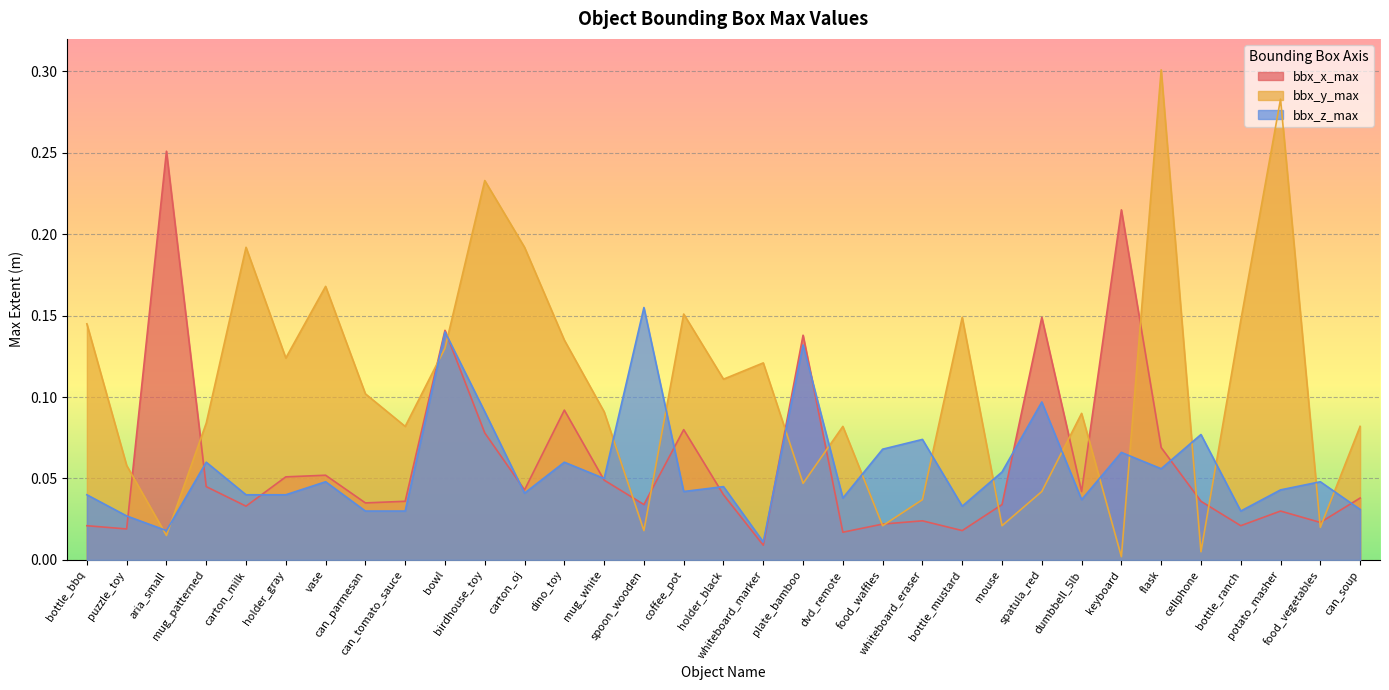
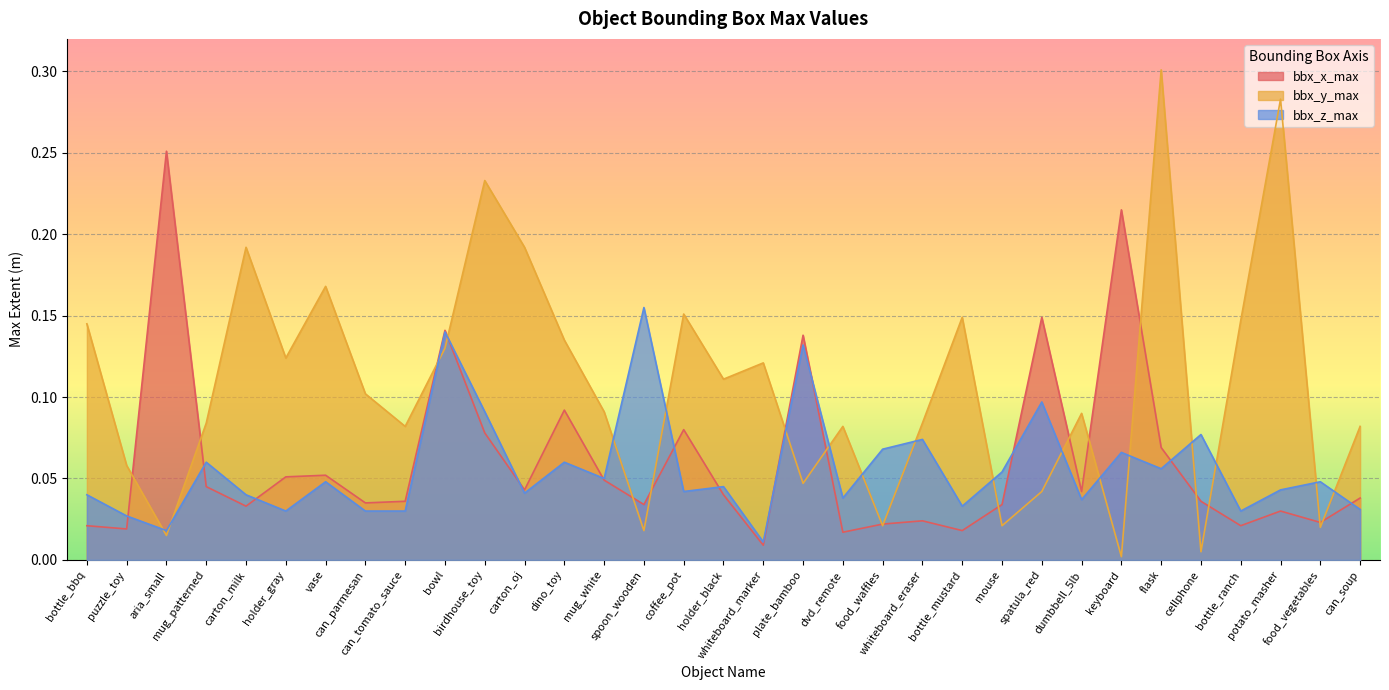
  {
    "bbx_x_max": {
      "bottle_bbq": 0.021,
      "puzzle_toy": 0.019,
      "aria_small": 0.251,
      "mug_patterned": 0.045,
      "carton_milk": 0.033,
      "holder_gray": 0.051,
      "vase": 0.052,
      "can_parmesan": 0.035,
      "can_tomato_sauce": 0.036,
      "birdhouse_toy": 0.078,
      "carton_oj": 0.043,
      "dino_toy": 0.092,
      "spoon_wooden": 0.034,
      "coffee_pot": 0.080,
      "holder_black": 0.040,
      "whiteboard_marker": 0.009,
      "plate_bamboo": 0.138,
      "dvd_remote": 0.017,
      "whiteboard_eraser": 0.024,
      "bottle_mustard": 0.018,
      "mouse": 0.034,
      "spatula_red": 0.149,
      "dumbbell_5lb": 0.042,
      "keyboard": 0.215,
      "flask": 0.069,
      "cellphone": 0.036,
      "bottle_ranch": 0.021,
      "potato_masher": 0.030,
      "food_vegetables": 0.023,
      "can_soup": 0.038
    },
    "bbx_y_max": {
      "bottle_bbq": 0.145,
      "puzzle_toy": 0.058,
      "aria_small": 0.015,
      "mug_patterned": 0.084,
      "carton_milk": 0.192,
      "holder_gray": 0.124,
      "vase": 0.168,
      "can_parmesan": 0.102,
      "can_tomato_sauce": 0.082,
      "bowl": 0.130,
      "birdhouse_toy": 0.233,
      "carton_oj": 0.192,
      "dino_toy": 0.135,
      "mug_white": 0.091,
      "spoon_wooden": 0.018,
      "coffee_pot": 0.151,
      "holder_black": 0.111,
      "whiteboard_marker": 0.121,
      "plate_bamboo": 0.047,
      "dvd_remote": 0.082,
-     "whiteboard_eraser": 0.037,
+     "whiteboard_eraser": 0.084,
      "bottle_mustard": 0.149,
      "mouse": 0.021,
      "spatula_red": 0.042,
      "dumbbell_5lb": 0.090,
      "keyboard": 0.002,
      "flask": 0.301,
      "cellphone": 0.005,
      "bottle_ranch": 0.147,
      "food_vegetables": 0.020,
      "can_soup": 0.082
    },
    "bbx_z_max": {
      "bottle_bbq": 0.04,
      "puzzle_toy": 0.027,
      "aria_small": 0.018,
      "mug_patterned": 0.06,
      "carton_milk": 0.04,
-     "holder_gray": 0.04,
+     "holder_gray": 0.03,
      "vase": 0.048,
      "can_parmesan": 0.03,
      "can_tomato_sauce": 0.03,
      "birdhouse_toy": 0.09,
      "carton_oj": 0.04,
      "dino_toy": 0.06,
      "spoon_wooden": 0.155,
      "coffee_pot": 0.042,
      "holder_black": 0.045,
      "whiteboard_marker": 0.01,
      "plate_bamboo": 0.132,
      "dvd_remote": 0.038,
      "food_waffles": 0.068,
      "whiteboard_eraser": 0.074,
      "bottle_mustard": 0.033,
      "mouse": 0.054,
      "spatula_red": 0.097,
      "dumbbell_5lb": 0.037,
      "keyboard": 0.066,
      "flask": 0.056,
      "cellphone": 0.077,
      "bottle_ranch": 0.03,
      "potato_masher": 0.043,
      "food_vegetables": 0.048,
      "can_soup": 0.03
    }
  }
